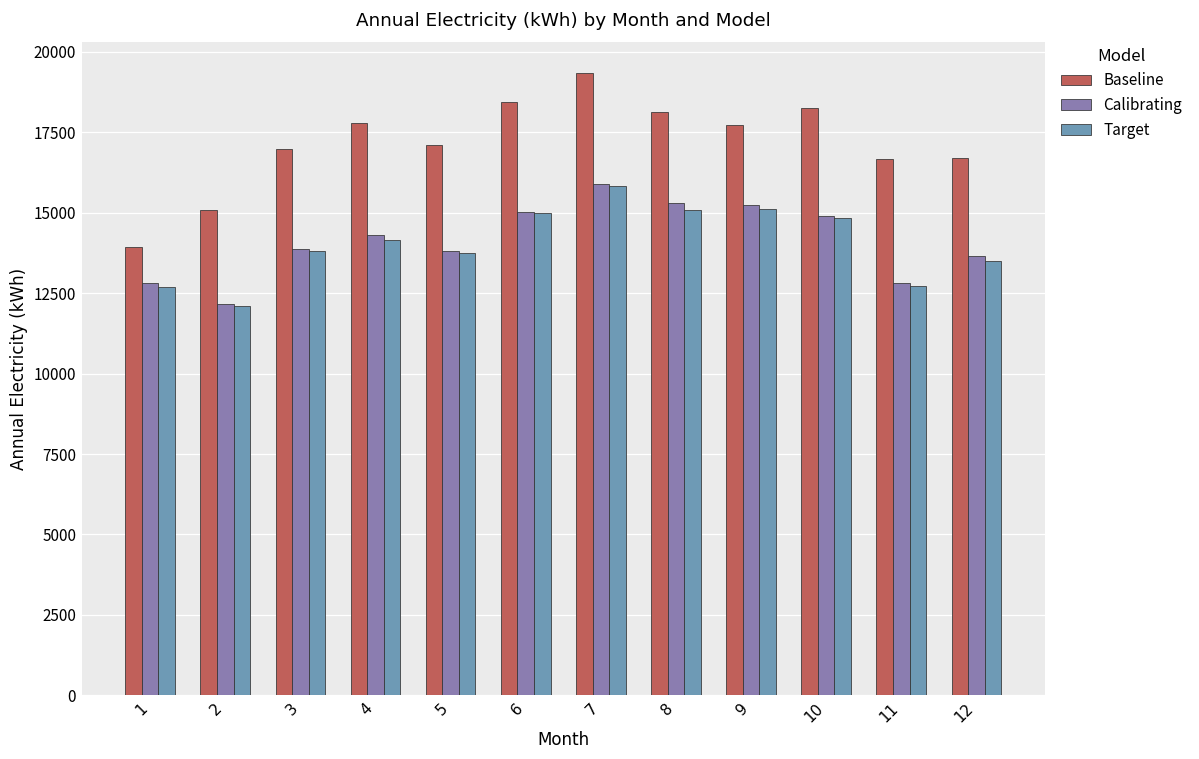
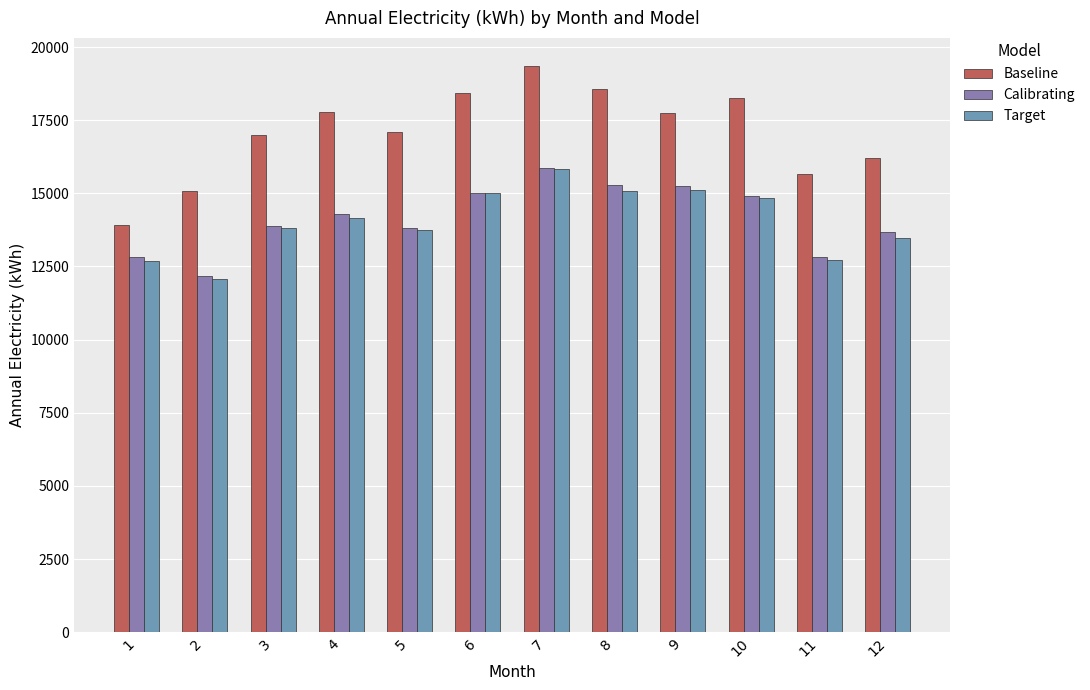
  {
    "Baseline": {
      "1": 13900,
      "2": 15100,
      "3": 17000,
      "4": 17800,
      "5": 17100,
      "6": 18400,
      "7": 19300,
-     "8": 18100,
+     "8": 18600,
      "9": 17700,
      "10": 18300,
-     "11": 16700,
-     "12": 16700
+     "11": 15600,
+     "12": 16200
    }
  }
